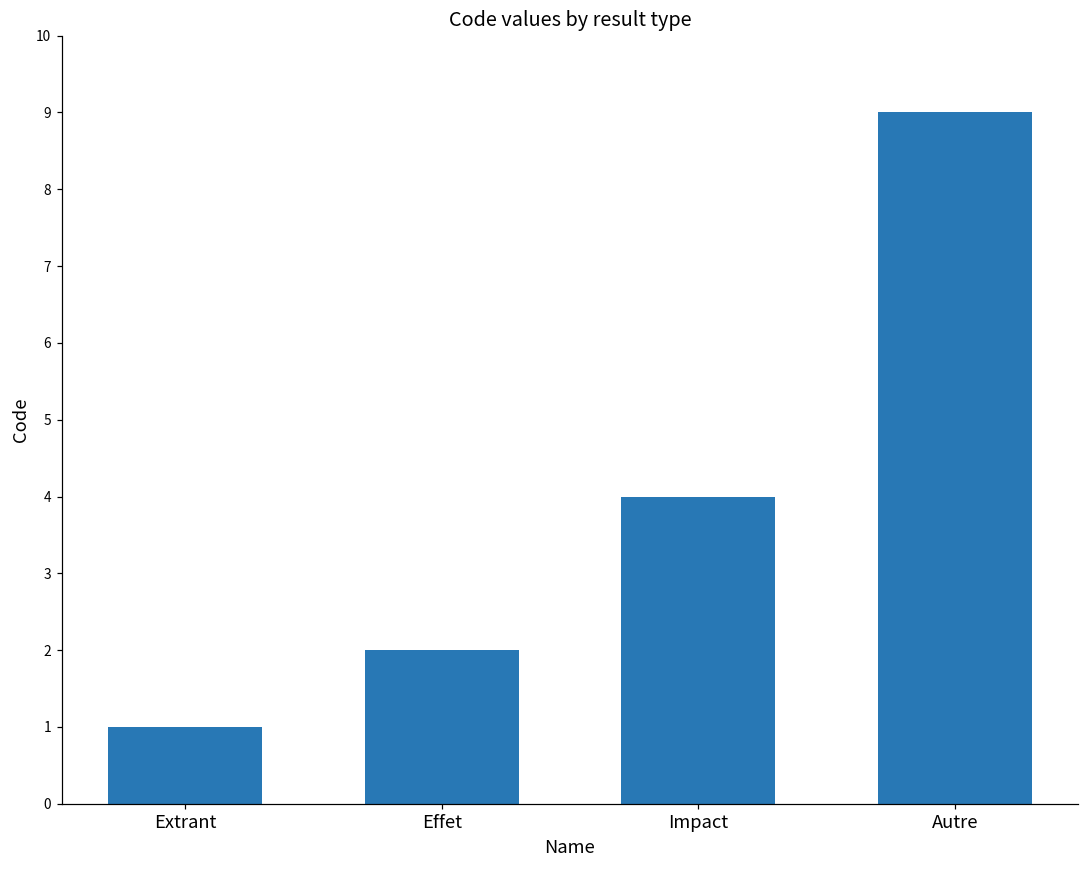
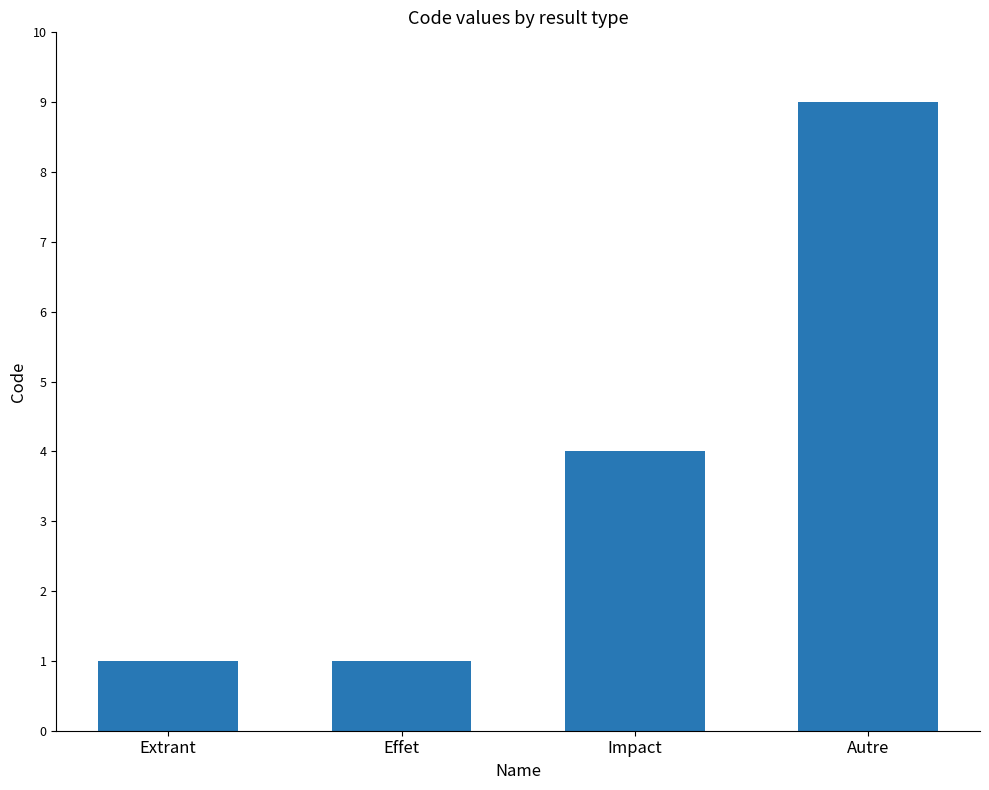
  {
    "Extrant": 1,
-   "Effet": 2,
+   "Effet": 1,
    "Impact": 4,
    "Autre": 9
  }
